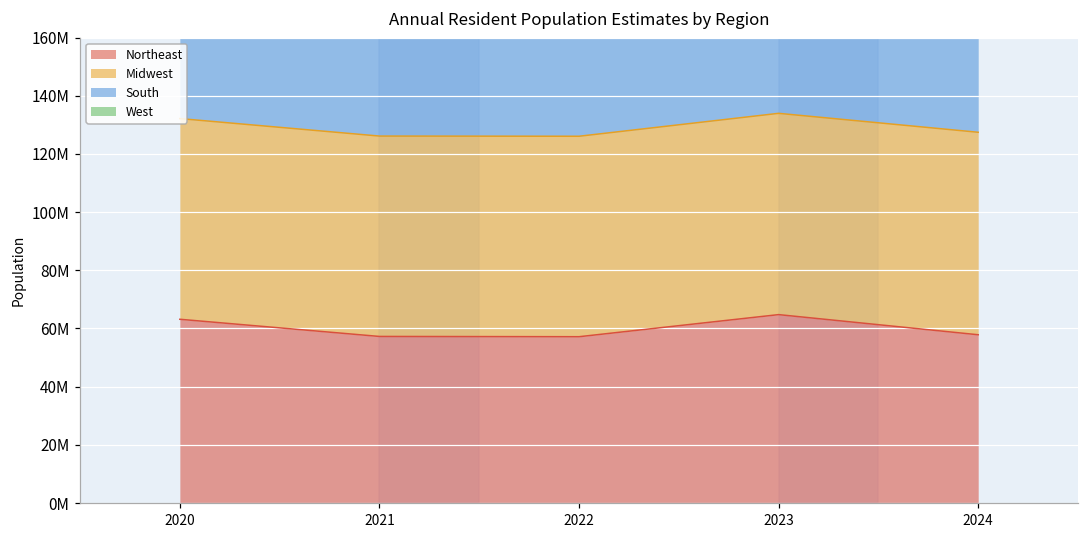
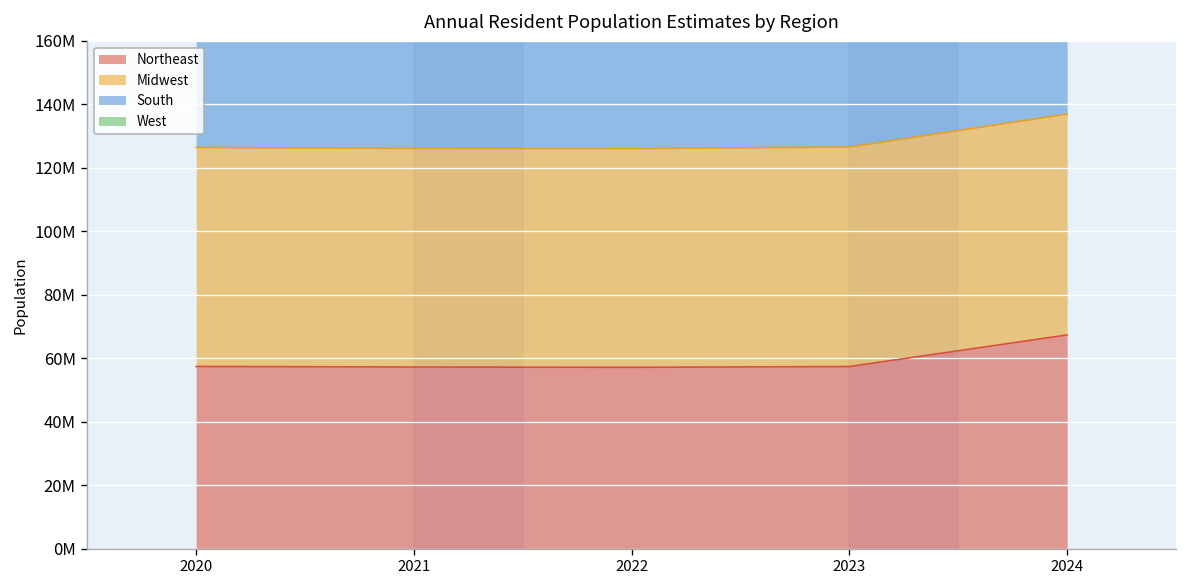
  {
    "Northeast": {
-     "2020": 63000000,
+     "2020": 57000000,
      "2021": 57000000,
      "2022": 57000000,
-     "2023": 65000000,
-     "2024": 58000000
+     "2023": 57000000,
+     "2024": 67000000
    },
    "Midwest": {
      "2020": 69000000,
      "2021": 69000000,
      "2022": 69000000,
      "2023": 69000000,
      "2024": 70000000
    }
  }
